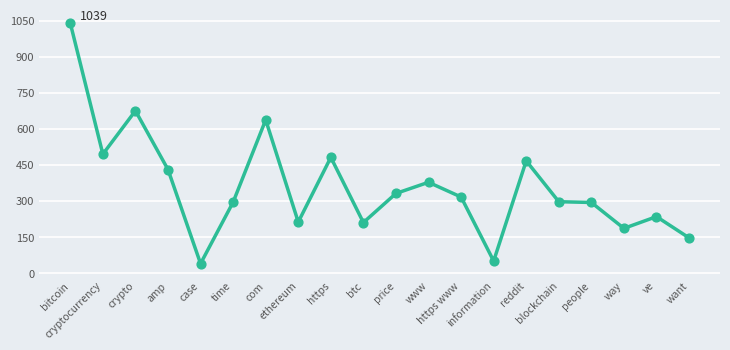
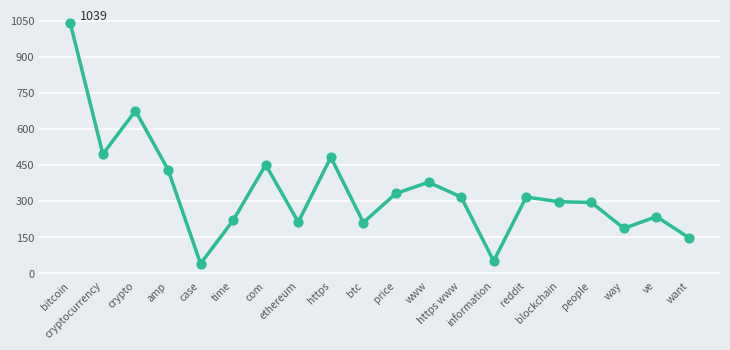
  {
    "cryptocurrency": 490,
    "crypto": 680,
    "amp": 430,
    "case": 40,
-   "time": 300,
-   "com": 640,
+   "time": 220,
+   "com": 450,
    "ethereum": 210,
    "https": 480,
    "btc": 210,
    "price": 330,
    "www": 380,
    "https www": 320,
    "information": 50,
-   "reddit": 470,
+   "reddit": 320,
    "blockchain": 300,
    "people": 290,
    "way": 190,
    "ve": 240,
    "want": 150
  }
